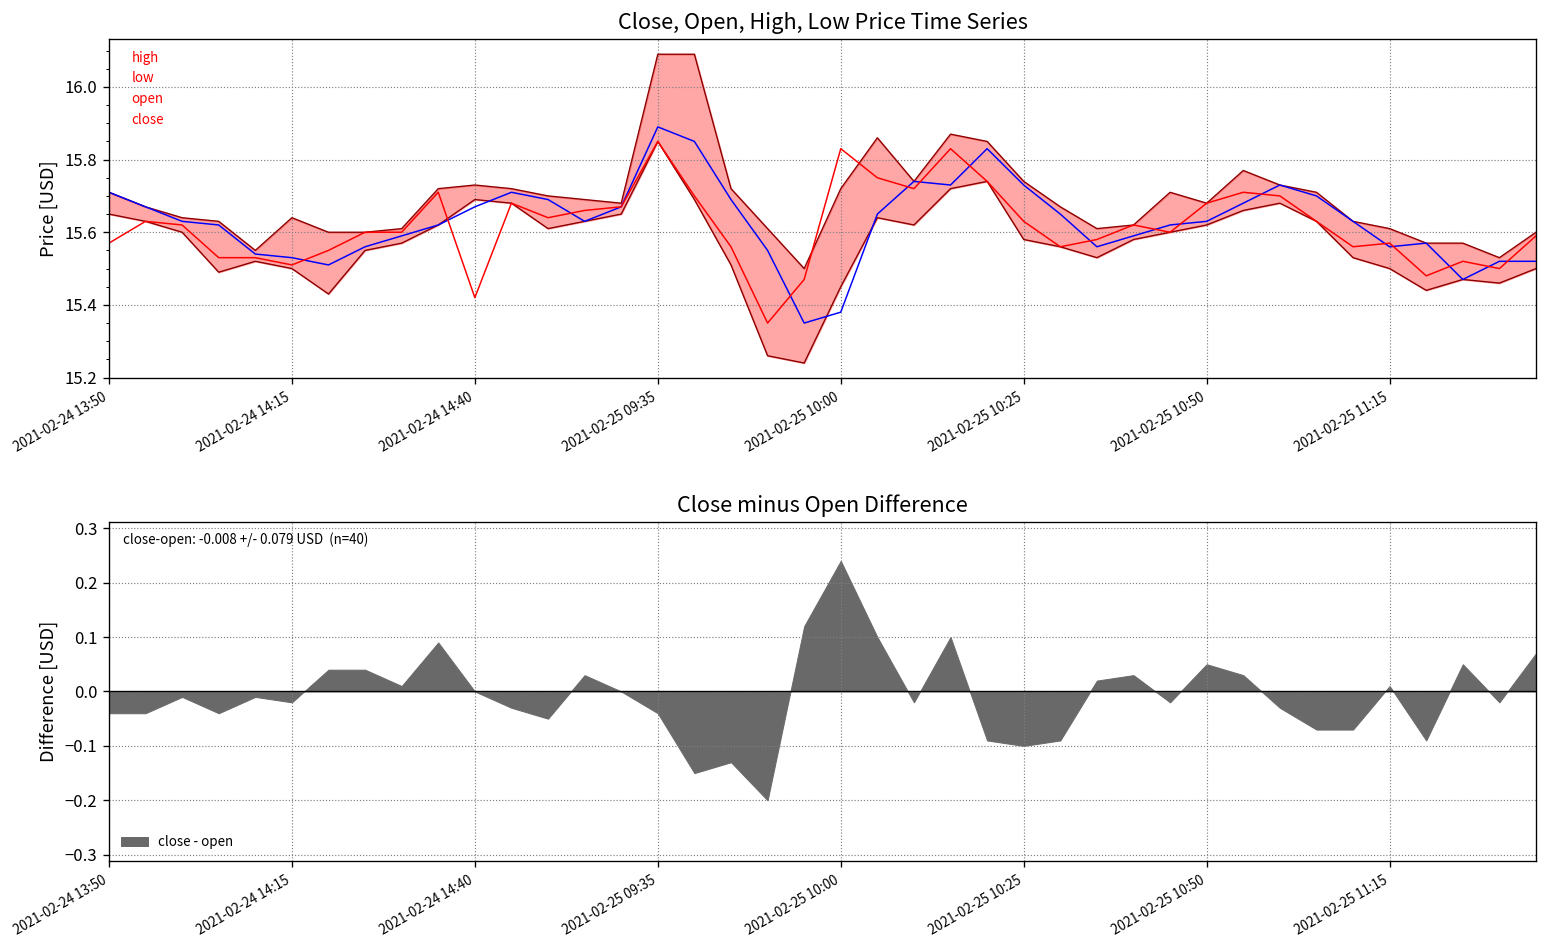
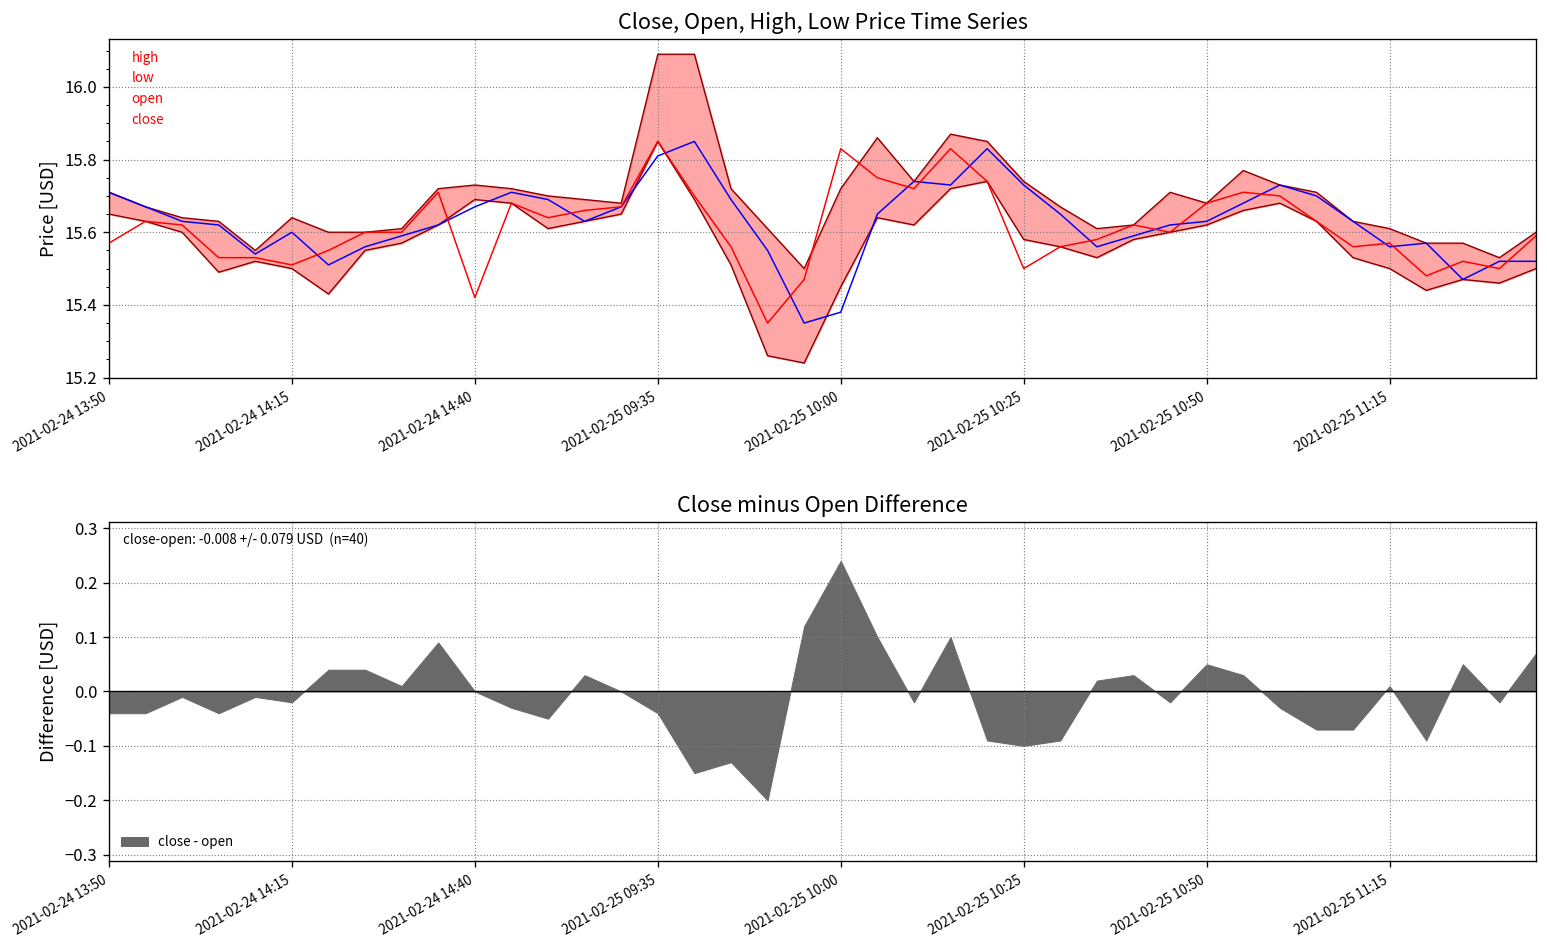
  {
    "Close, Open, High, Low Price Time Series": {
      "open": {
-       "2021-02-24 14:15": 15.53,
+       "2021-02-24 14:15": 15.60,
        "2021-02-24 14:40": 15.67,
-       "2021-02-25 09:35": 15.89,
+       "2021-02-25 09:35": 15.81,
        "2021-02-25 10:00": 15.38,
        "2021-02-25 10:25": 15.73,
        "2021-02-25 10:50": 15.63,
        "2021-02-25 11:15": 15.56
      },
      "close": {
        "2021-02-24 13:50": 15.57,
        "2021-02-24 14:15": 15.51,
        "2021-02-24 14:40": 15.42,
        "2021-02-25 10:00": 15.83,
-       "2021-02-25 10:25": 15.63,
+       "2021-02-25 10:25": 15.50,
        "2021-02-25 11:15": 15.57
      }
    }
  }
